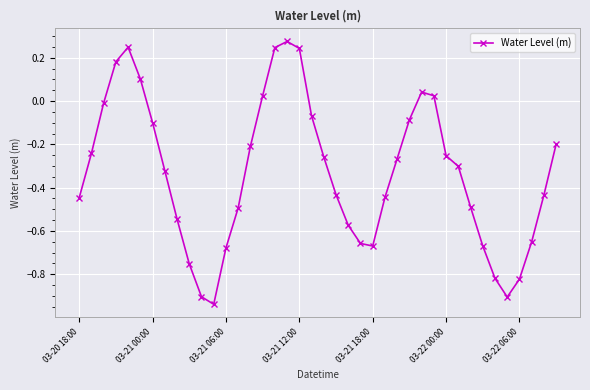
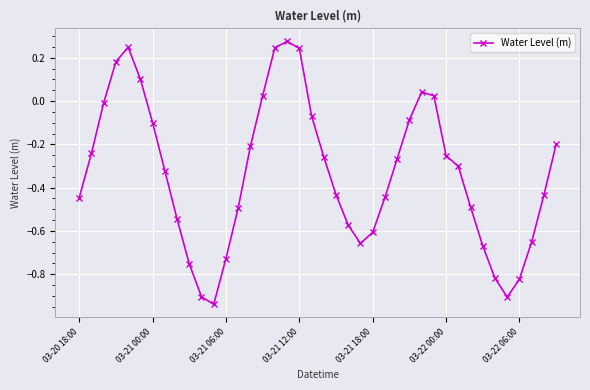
  {
    "03-20 18:00": -0.45,
    "03-21 00:00": -0.10,
-   "03-21 06:00": -0.68,
+   "03-21 06:00": -0.73,
    "03-21 12:00": 0.24,
-   "03-21 18:00": -0.67,
+   "03-21 18:00": -0.61,
    "03-22 00:00": -0.25,
    "03-22 06:00": -0.82
  }
